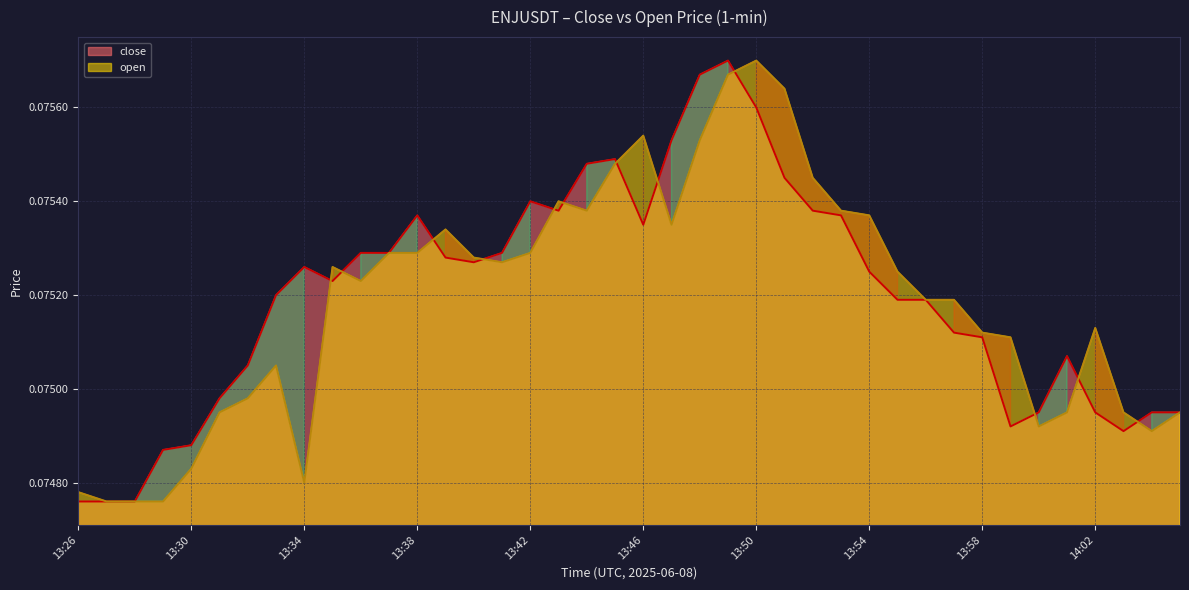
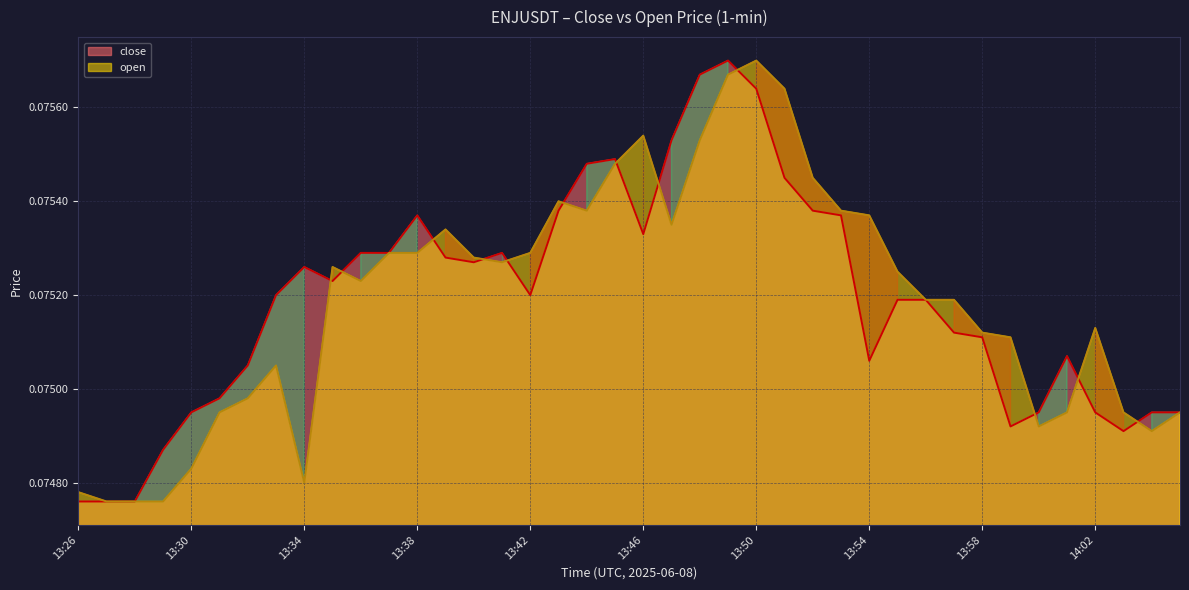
  {
    "close": {
      "13:26": 0.07476,
-     "13:30": 0.07488,
+     "13:30": 0.07495,
      "13:34": 0.07526,
      "13:38": 0.07537,
-     "13:42": 0.0754,
-     "13:46": 0.07535,
-     "13:50": 0.07560,
-     "13:54": 0.07525,
+     "13:42": 0.0752,
+     "13:46": 0.07533,
+     "13:50": 0.07564,
+     "13:54": 0.07506,
      "13:58": 0.07511,
      "14:02": 0.07495
    },
    "open": {
      "13:26": 0.07478,
      "13:30": 0.07483,
      "13:34": 0.07480,
      "13:38": 0.07529,
      "13:42": 0.07529,
      "13:46": 0.07554,
      "13:50": 0.07570,
      "13:54": 0.07537,
      "13:58": 0.07512,
      "14:02": 0.07513
    }
  }
